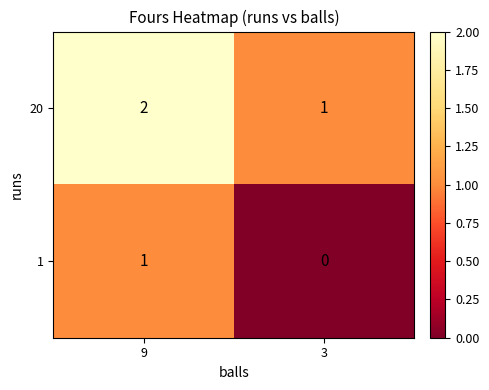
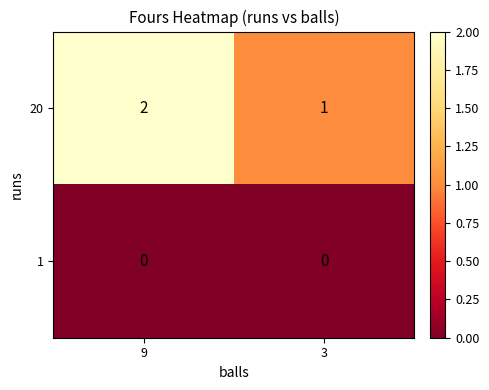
  {
    "20": {
      "9": 2,
      "3": 1
    },
    "1": {
-     "9": 1,
+     "9": 0,
      "3": 0
    }
  }
